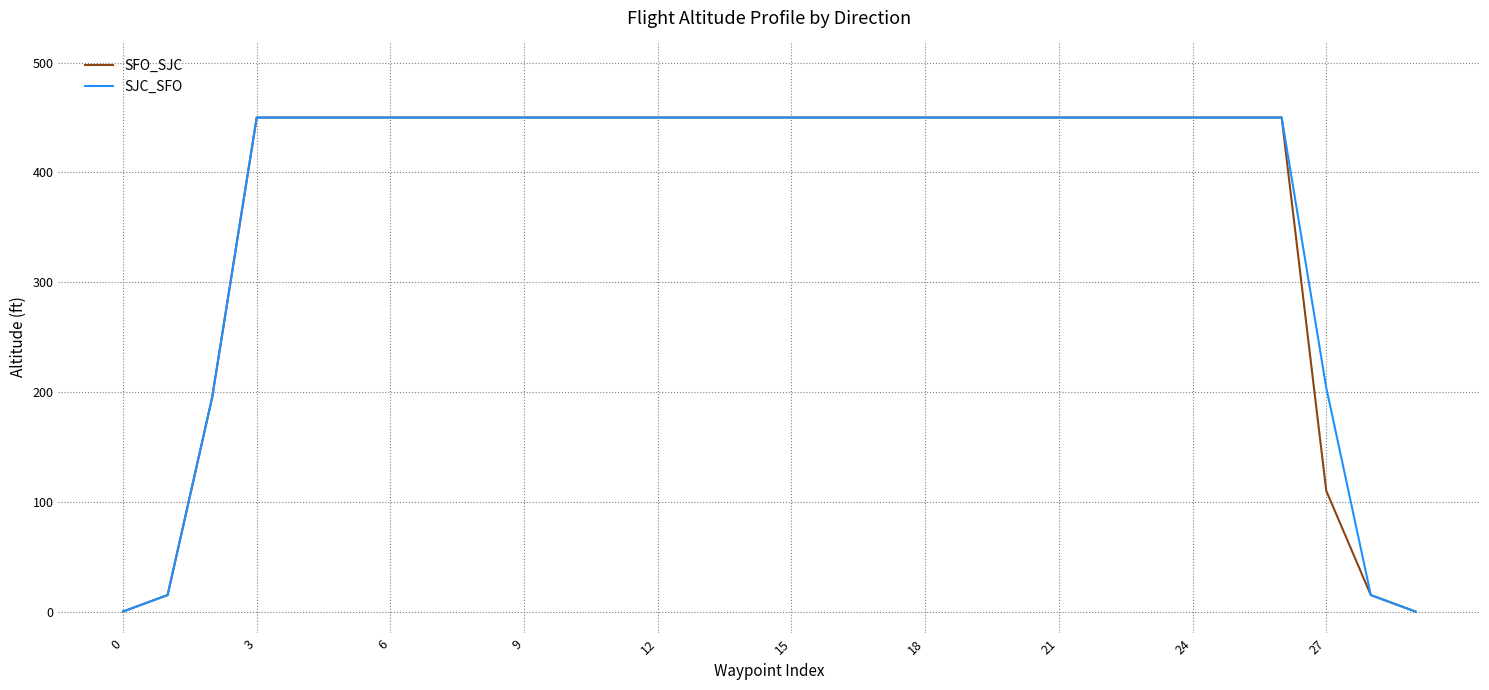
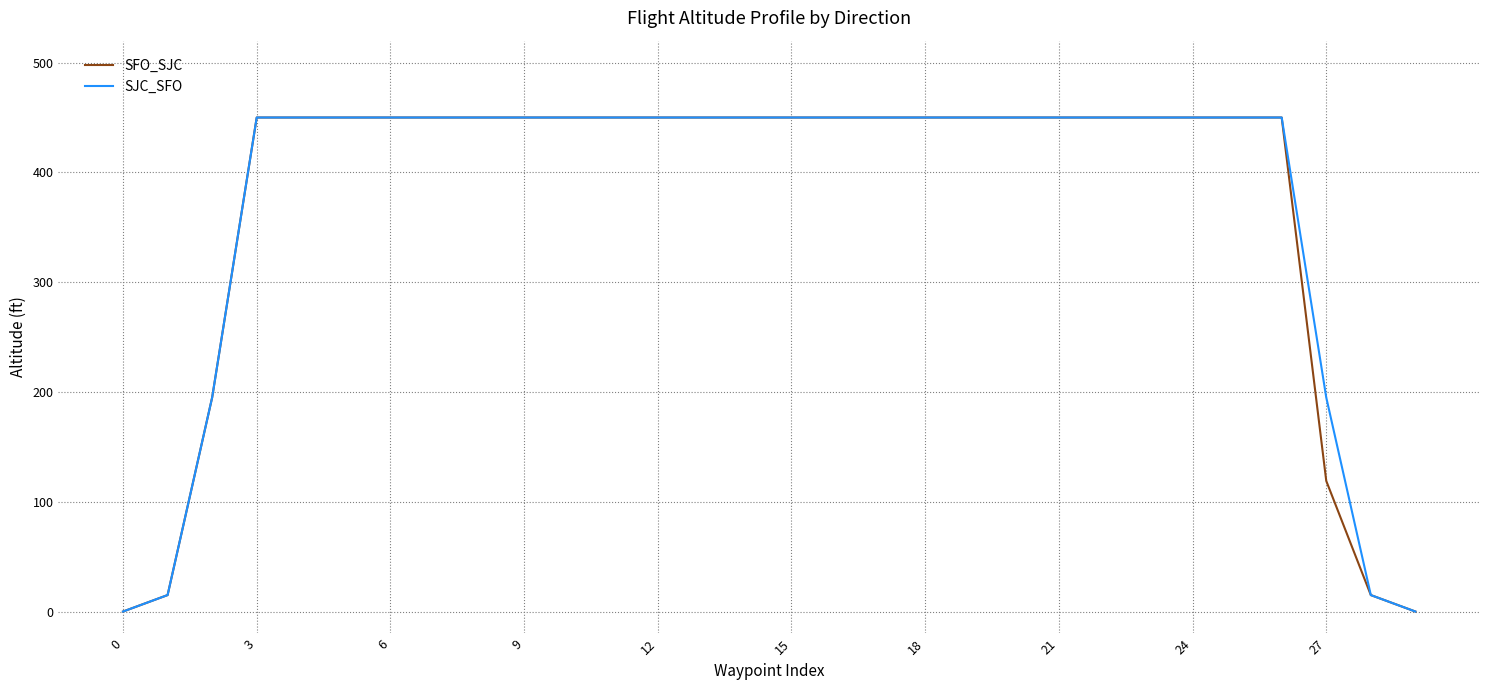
  {
    "SFO_SJC": {
-     "27": 110
+     "27": 119
    },
    "SJC_SFO": {
-     "27": 204
+     "27": 195
    }
  }
